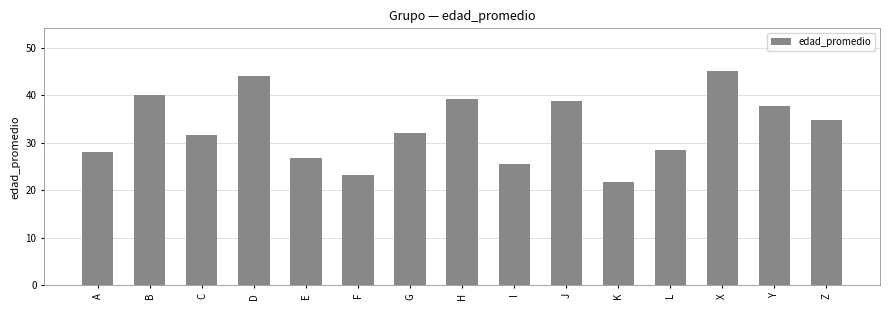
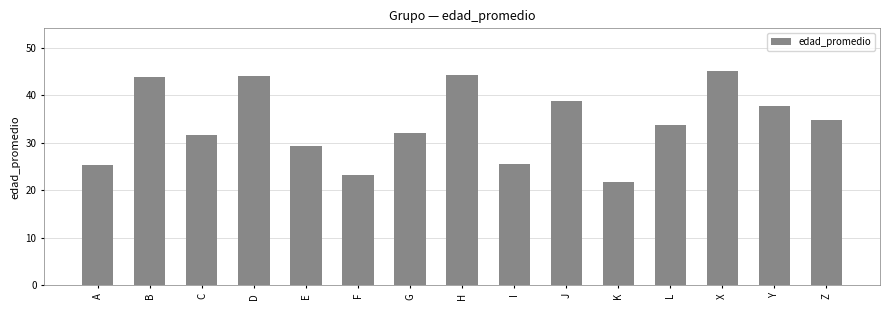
  {
-   "A": 28,
-   "B": 40,
+   "A": 25,
+   "B": 44,
    "C": 32,
    "D": 44,
-   "E": 27,
+   "E": 29,
    "F": 23,
    "G": 32,
-   "H": 39,
+   "H": 44,
    "J": 39,
    "K": 22,
-   "L": 29,
+   "L": 34,
    "X": 45,
    "Y": 38,
    "Z": 35
  }
